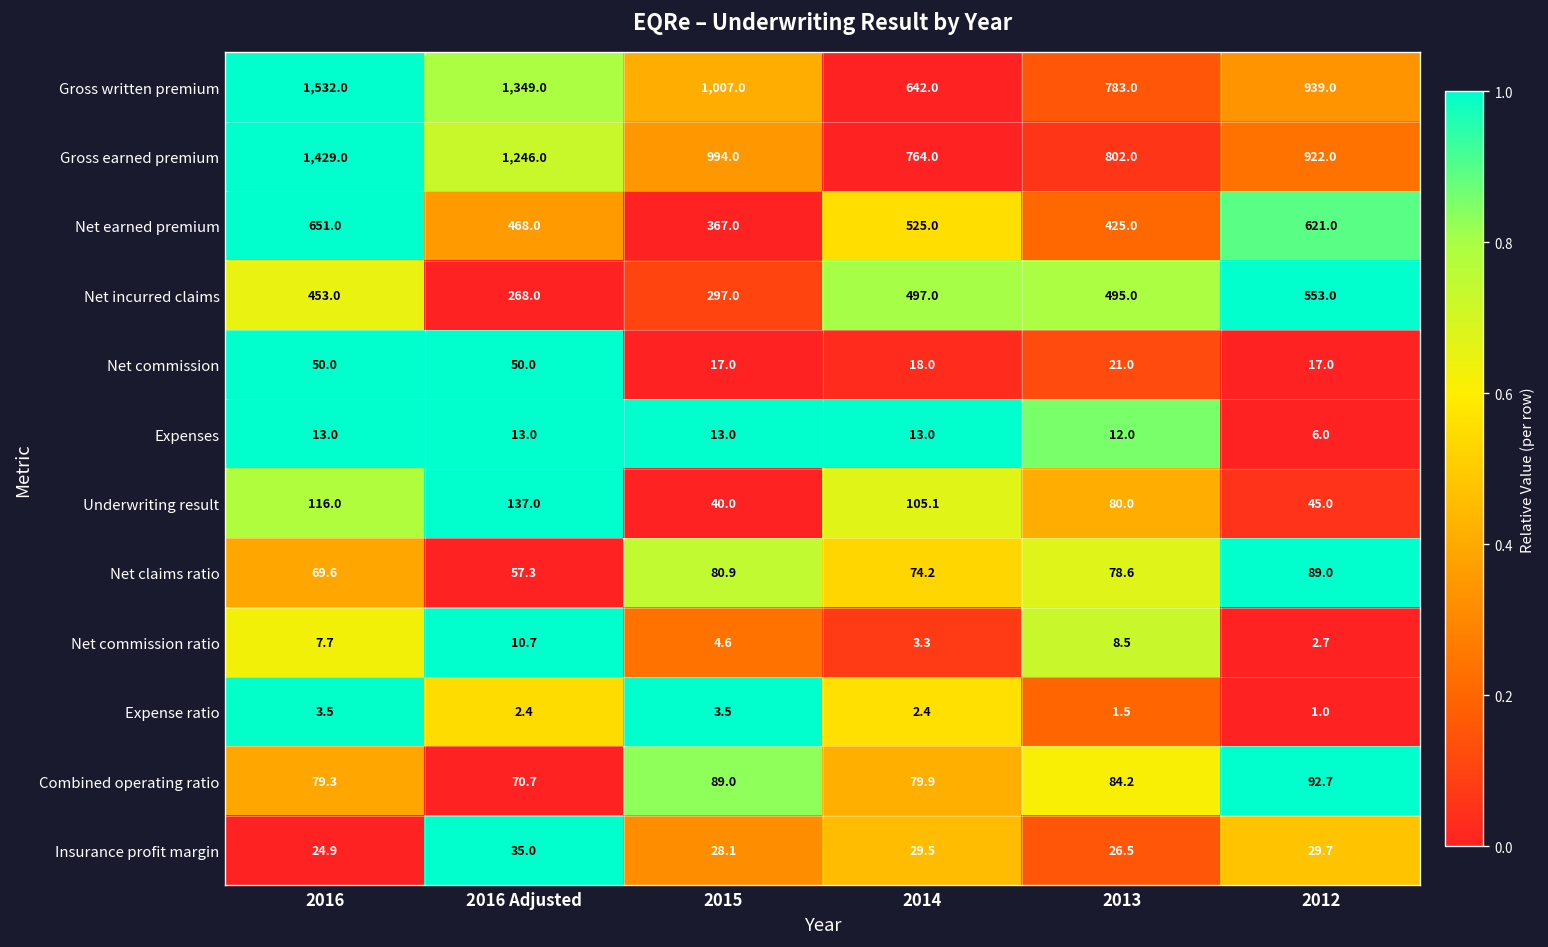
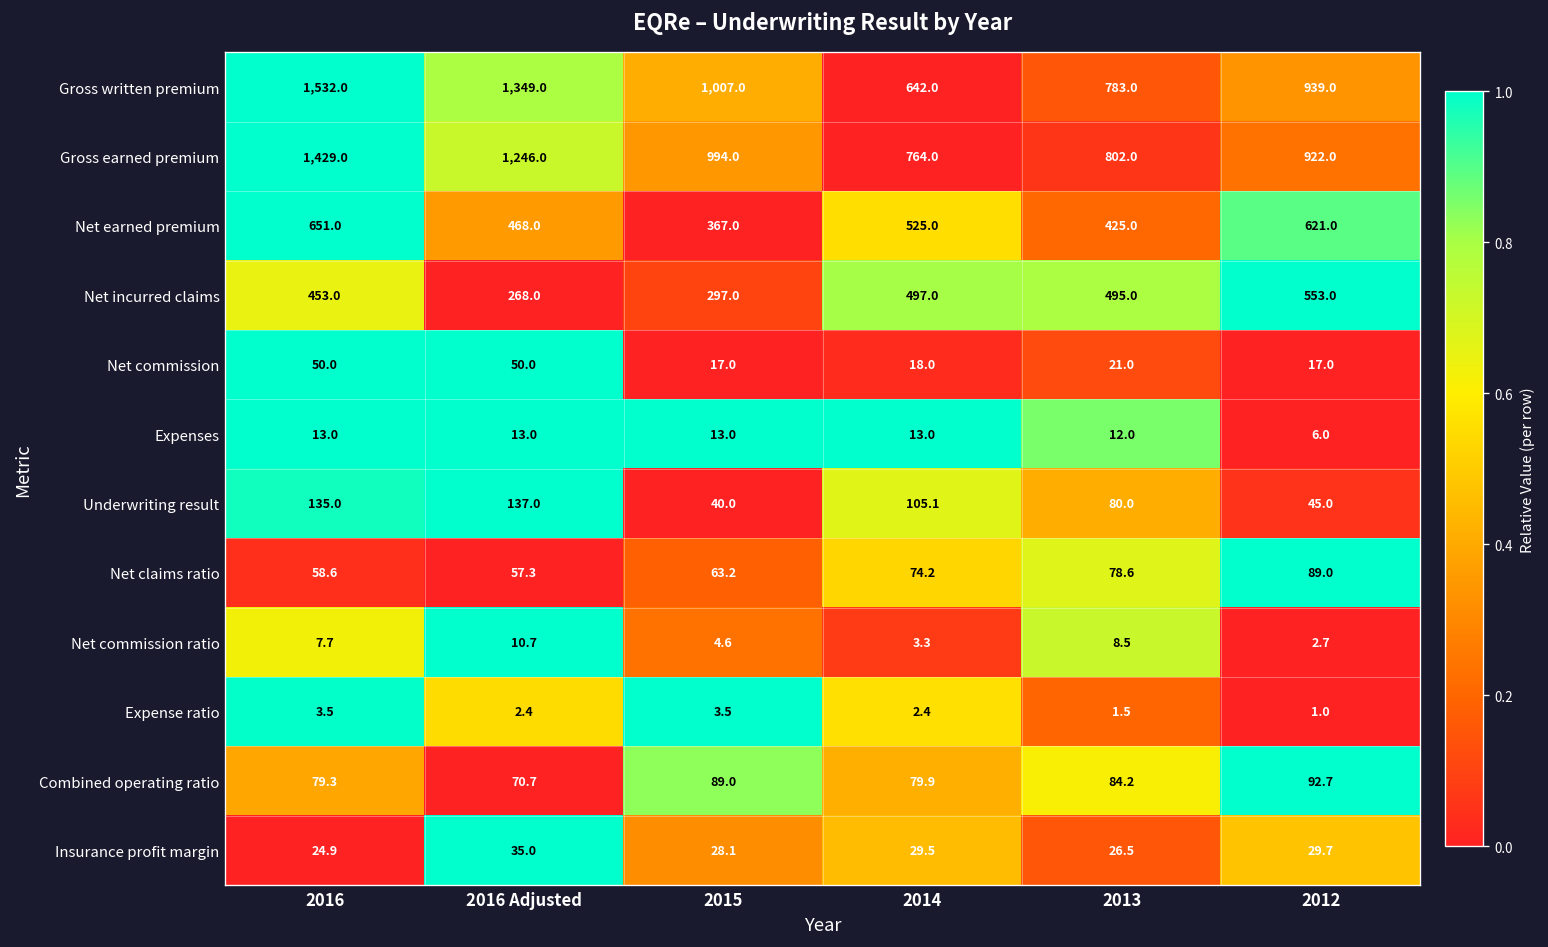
  {
    "Gross written premium": {
      "2016": "1,532.0",
      "2016 Adjusted": "1,349.0",
      "2015": "1,007.0",
      "2014": "642.0",
      "2013": "783.0",
      "2012": "939.0"
    },
    "Gross earned premium": {
      "2016": "1,429.0",
      "2016 Adjusted": "1,246.0",
      "2015": "994.0",
      "2014": "764.0",
      "2013": "802.0",
      "2012": "922.0"
    },
    "Net earned premium": {
      "2016": "651.0",
      "2016 Adjusted": "468.0",
      "2015": "367.0",
      "2014": "525.0",
      "2013": "425.0",
      "2012": "621.0"
    },
    "Net incurred claims": {
      "2016": "453.0",
      "2016 Adjusted": "268.0",
      "2015": "297.0",
      "2014": "497.0",
      "2013": "495.0",
      "2012": "553.0"
    },
    "Net commission": {
      "2016": "50.0",
      "2016 Adjusted": "50.0",
      "2015": "17.0",
      "2014": "18.0",
      "2013": "21.0",
      "2012": "17.0"
    },
    "Expenses": {
      "2016": "13.0",
      "2016 Adjusted": "13.0",
      "2015": "13.0",
      "2014": "13.0",
      "2013": "12.0",
      "2012": "6.0"
    },
    "Underwriting result": {
-     "2016": "116.0",
+     "2016": "135.0",
      "2016 Adjusted": "137.0",
      "2015": "40.0",
      "2014": "105.1",
      "2013": "80.0",
      "2012": "45.0"
    },
    "Net claims ratio": {
-     "2016": "69.6",
+     "2016": "58.6",
      "2016 Adjusted": "57.3",
-     "2015": "80.9",
+     "2015": "63.2",
      "2014": "74.2",
      "2013": "78.6",
      "2012": "89.0"
    },
    "Net commission ratio": {
      "2016": "7.7",
      "2016 Adjusted": "10.7",
      "2015": "4.6",
      "2014": "3.3",
      "2013": "8.5",
      "2012": "2.7"
    },
    "Expense ratio": {
      "2016": "3.5",
      "2016 Adjusted": "2.4",
      "2015": "3.5",
      "2014": "2.4",
      "2013": "1.5",
      "2012": "1.0"
    },
    "Combined operating ratio": {
      "2016": "79.3",
      "2016 Adjusted": "70.7",
      "2015": "89.0",
      "2014": "79.9",
      "2013": "84.2",
      "2012": "92.7"
    },
    "Insurance profit margin": {
      "2016": "24.9",
      "2016 Adjusted": "35.0",
      "2015": "28.1",
      "2014": "29.5",
      "2013": "26.5",
      "2012": "29.7"
    }
  }
